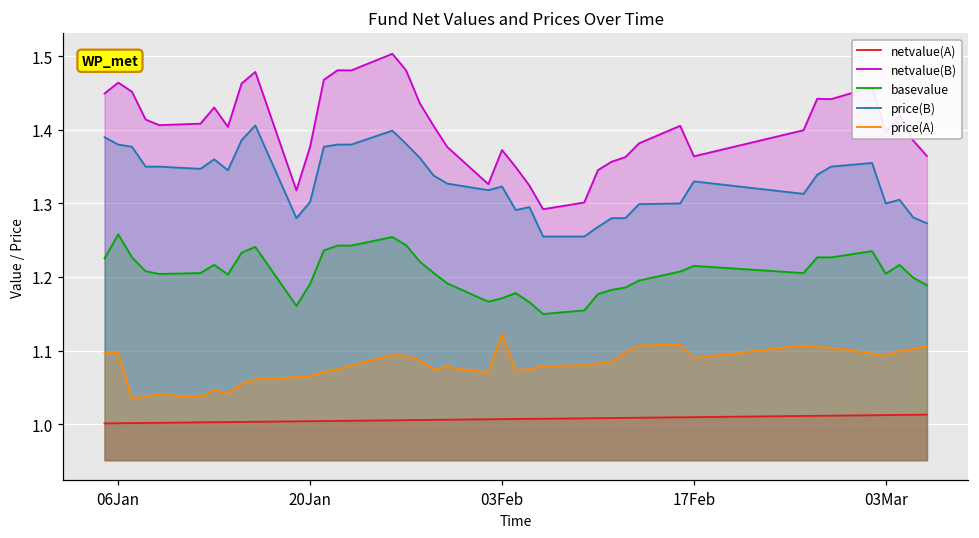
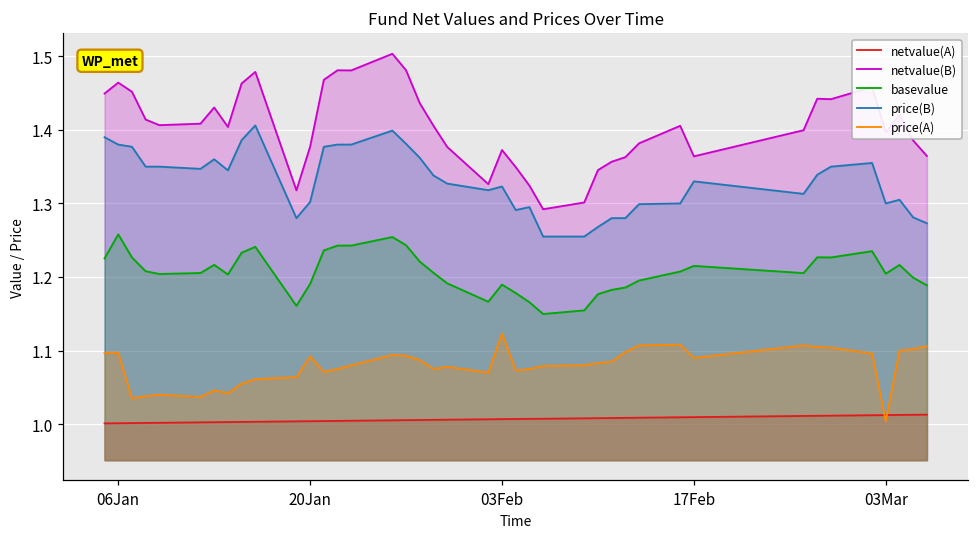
  {
    "netvalue(A)": {
      "06Jan": 1.00,
      "20Jan": 1.00,
      "03Feb": 1.01,
      "17Feb": 1.01,
      "03Mar": 1.01
    },
    "netvalue(B)": {
      "06Jan": 1.46,
      "20Jan": 1.38,
      "03Feb": 1.37,
      "17Feb": 1.36
    },
    "basevalue": {
      "06Jan": 1.26,
      "20Jan": 1.19,
-     "03Feb": 1.17,
+     "03Feb": 1.19,
      "17Feb": 1.22,
      "03Mar": 1.20
    },
    "price(B)": {
      "06Jan": 1.38,
      "20Jan": 1.30,
      "03Feb": 1.32,
      "17Feb": 1.33,
      "03Mar": 1.30
    },
    "price(A)": {
      "06Jan": 1.10,
-     "20Jan": 1.07,
+     "20Jan": 1.09,
      "03Feb": 1.12,
      "17Feb": 1.09,
-     "03Mar": 1.09
+     "03Mar": 1.00
    }
  }
